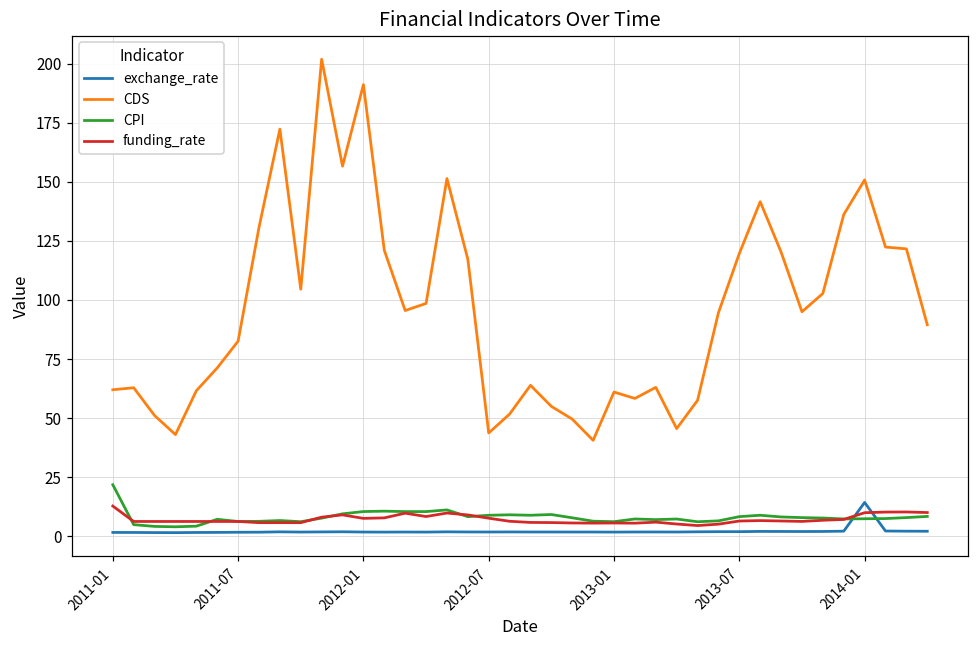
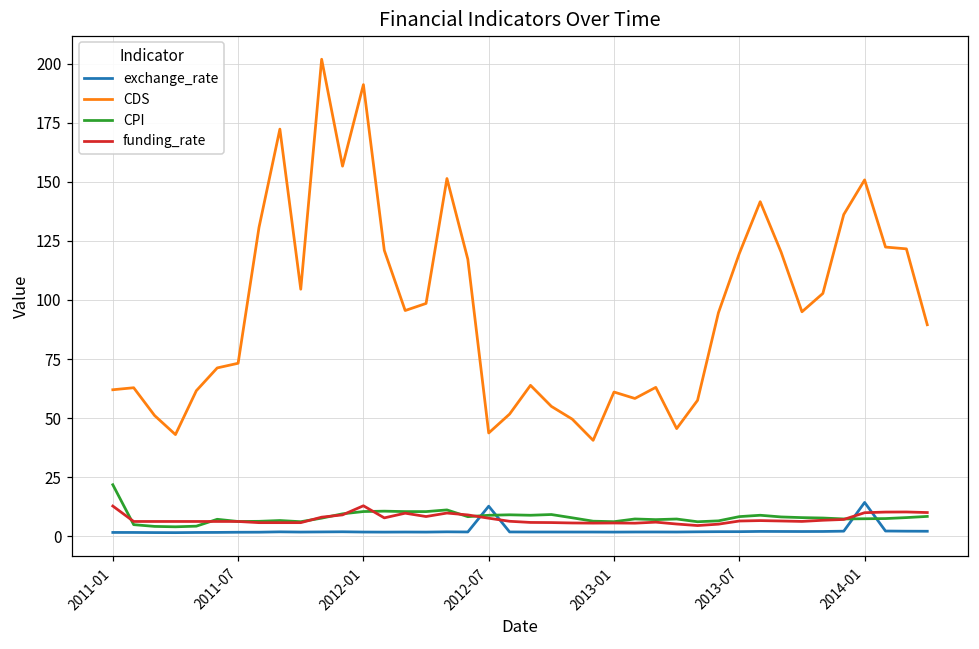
  {
    "exchange_rate": {
      "2011-01": 2,
      "2011-07": 2,
      "2012-01": 2,
-     "2012-07": 2,
+     "2012-07": 13,
      "2013-01": 2,
      "2013-07": 2,
      "2014-01": 14
    },
    "CDS": {
      "2011-01": 62,
-     "2011-07": 83,
+     "2011-07": 73,
      "2012-01": 191,
      "2012-07": 44,
      "2013-01": 61,
      "2013-07": 120,
      "2014-01": 151
    },
    "CPI": {
      "2011-01": 22,
      "2012-01": 10,
      "2012-07": 9,
      "2013-07": 8,
      "2014-01": 7
    },
    "funding_rate": {
      "2011-01": 13,
-     "2012-01": 8,
+     "2012-01": 13,
      "2012-07": 8,
      "2013-07": 6,
      "2014-01": 10
    }
  }
